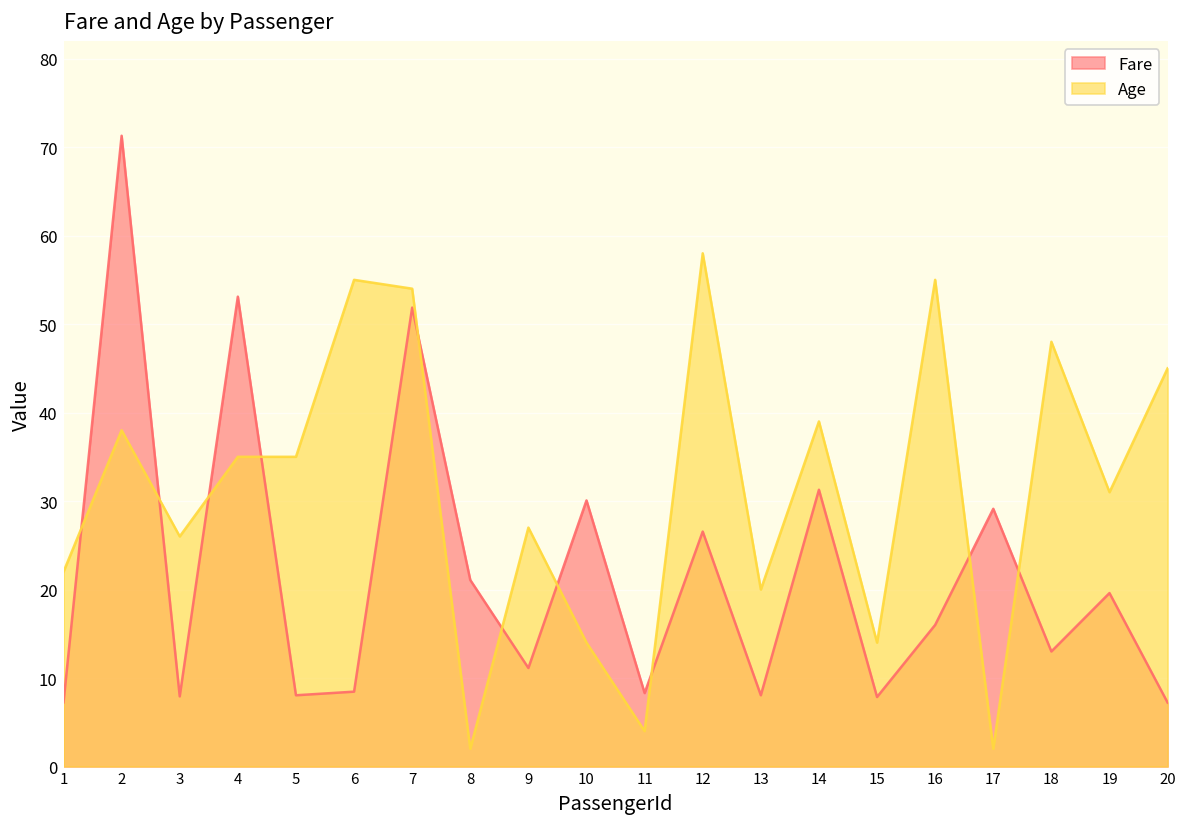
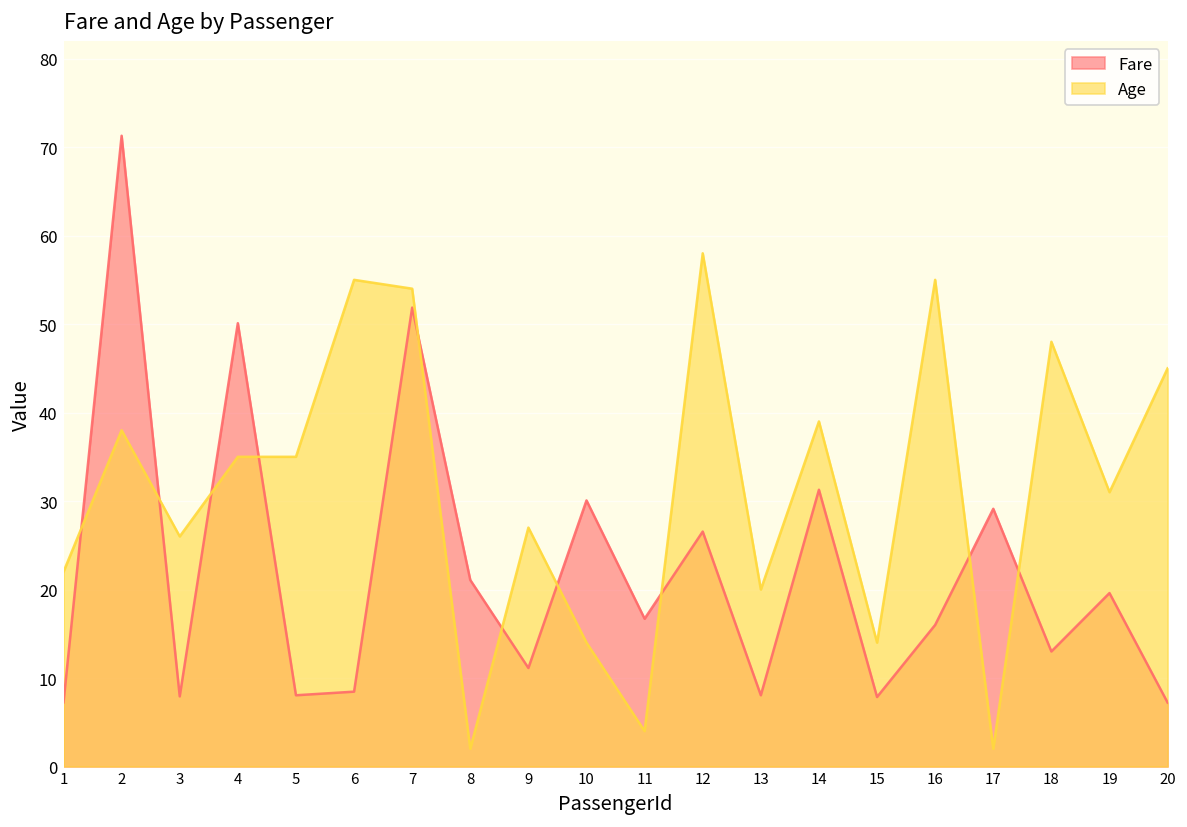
  {
    "Fare": {
      "1": 7,
      "2": 71,
      "3": 8,
-     "4": 53,
+     "4": 50,
      "5": 8,
      "6": 8,
      "7": 52,
      "8": 21,
      "9": 11,
      "10": 30,
-     "11": 8,
+     "11": 17,
      "12": 27,
      "13": 8,
      "14": 31,
      "15": 8,
      "16": 16,
      "17": 29,
      "18": 13,
      "19": 20,
      "20": 7
    },
    "Age": {
      "1": 22,
      "2": 38,
      "3": 26,
      "4": 35,
      "5": 35,
      "6": 55,
      "7": 54,
      "8": 2,
      "9": 27,
      "10": 14,
      "11": 4,
      "12": 58,
      "13": 20,
      "14": 39,
      "15": 14,
      "16": 55,
      "17": 2,
      "18": 48,
      "19": 31,
      "20": 45
    }
  }
